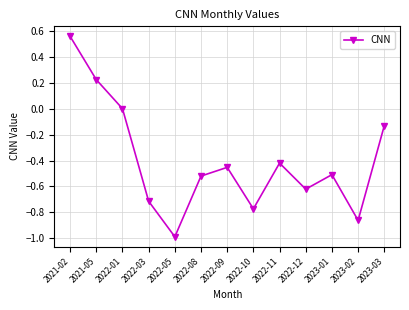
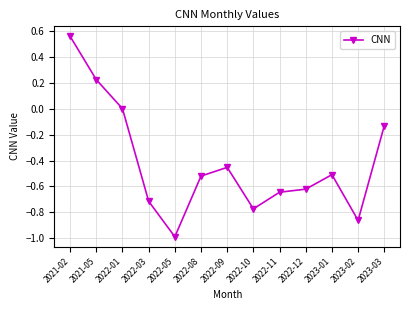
  {
    "2021-02": 0.56,
    "2021-05": 0.22,
    "2022-01": 0.00,
    "2022-03": -0.71,
    "2022-05": -0.99,
    "2022-08": -0.52,
    "2022-09": -0.45,
    "2022-10": -0.77,
-   "2022-11": -0.42,
+   "2022-11": -0.64,
    "2022-12": -0.62,
    "2023-01": -0.51,
    "2023-02": -0.86,
    "2023-03": -0.13
  }
